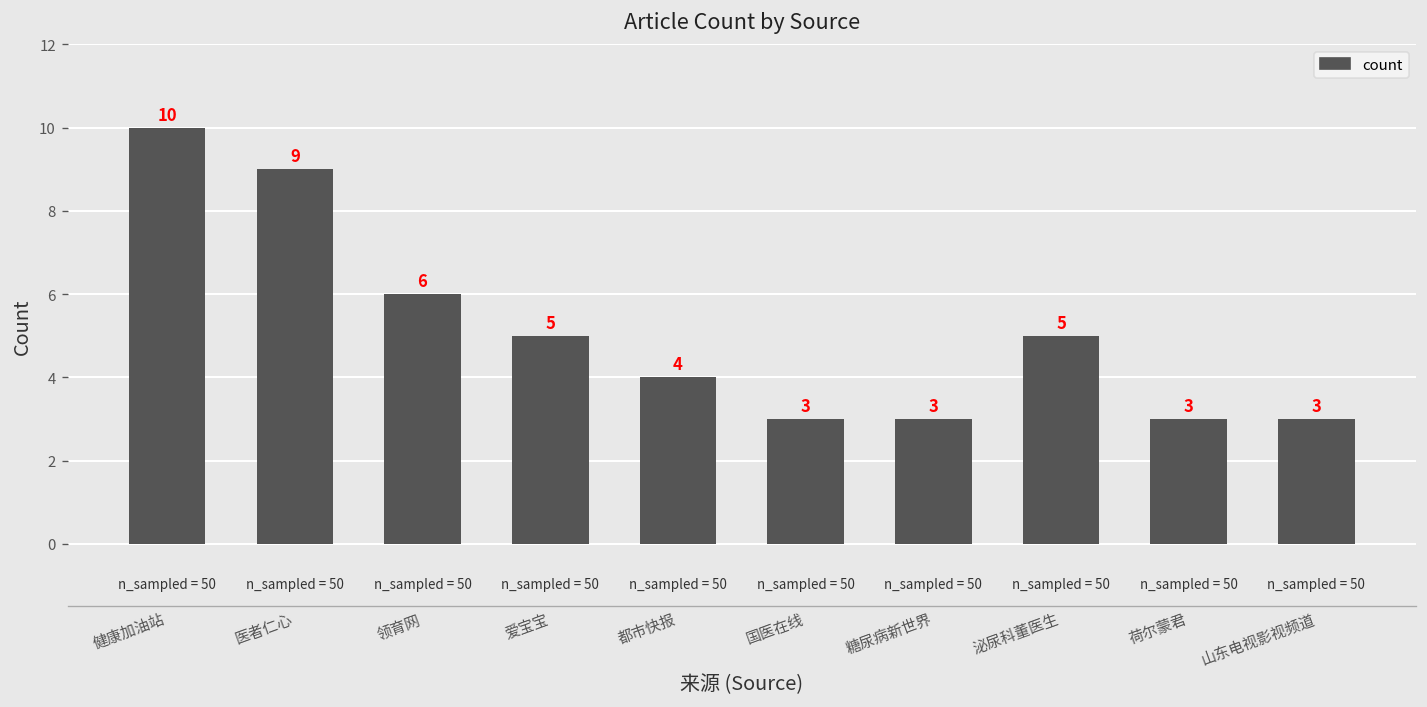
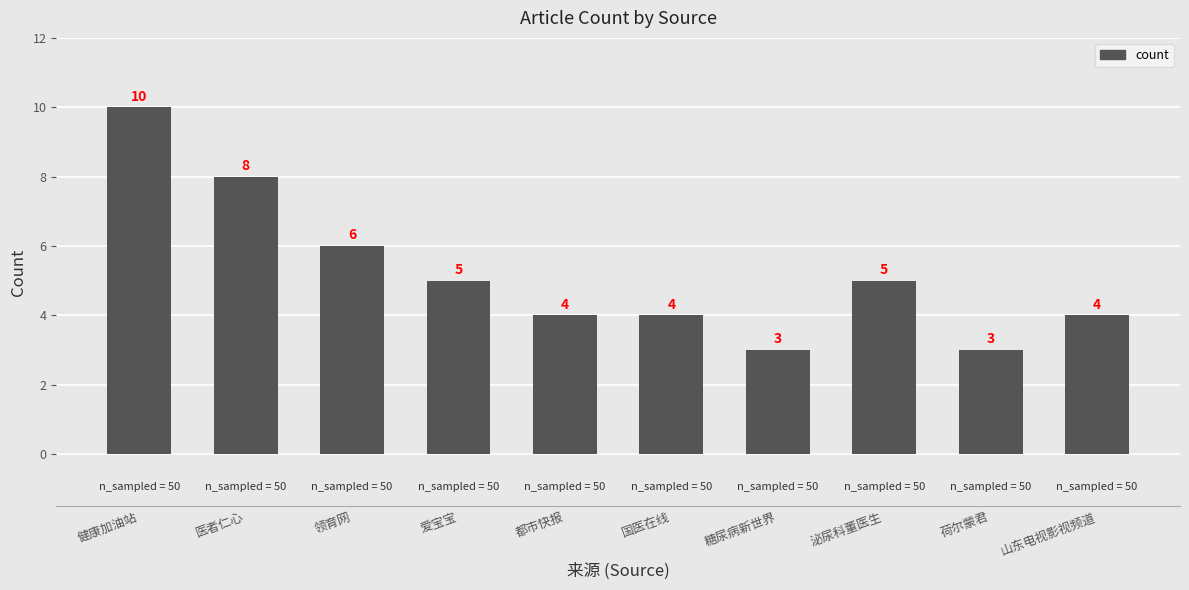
  {
    "健康加油站": 10,
-   "医者仁心": 9,
+   "医者仁心": 8,
    "领育网": 6,
    "爱宝宝": 5,
    "都市快报": 4,
-   "国医在线": 3,
+   "国医在线": 4,
    "糖尿病新世界": 3,
    "泌尿科董医生": 5,
    "荷尔蒙君": 3,
-   "山东电视影视频道": 3
+   "山东电视影视频道": 4
  }
